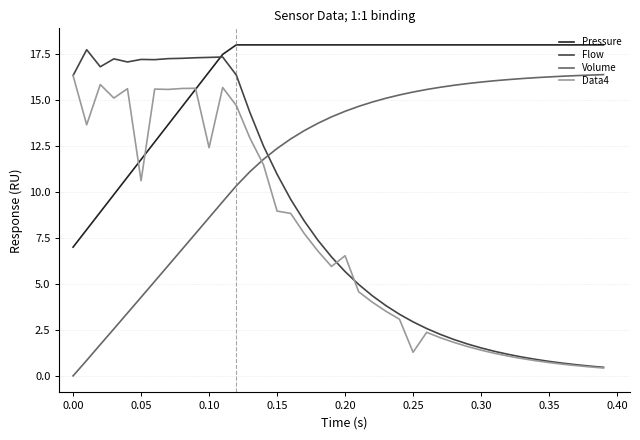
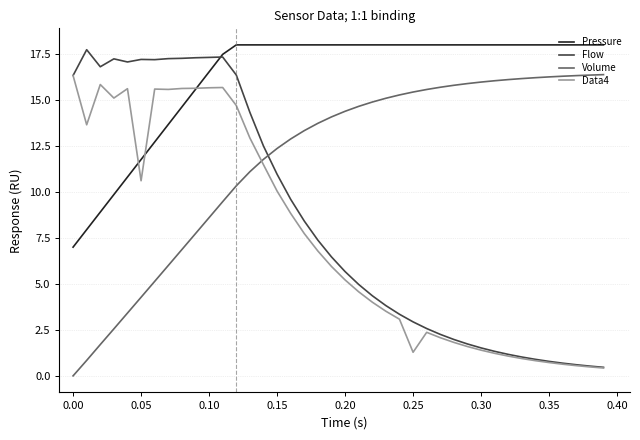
  {
    "Data4": {
      "0.05": 10.6,
-     "0.10": 12.4,
-     "0.15": 9.0,
-     "0.20": 6.5,
+     "0.10": 15.7,
+     "0.15": 10.1,
+     "0.20": 5.2,
      "0.25": 1.3
    }
  }
